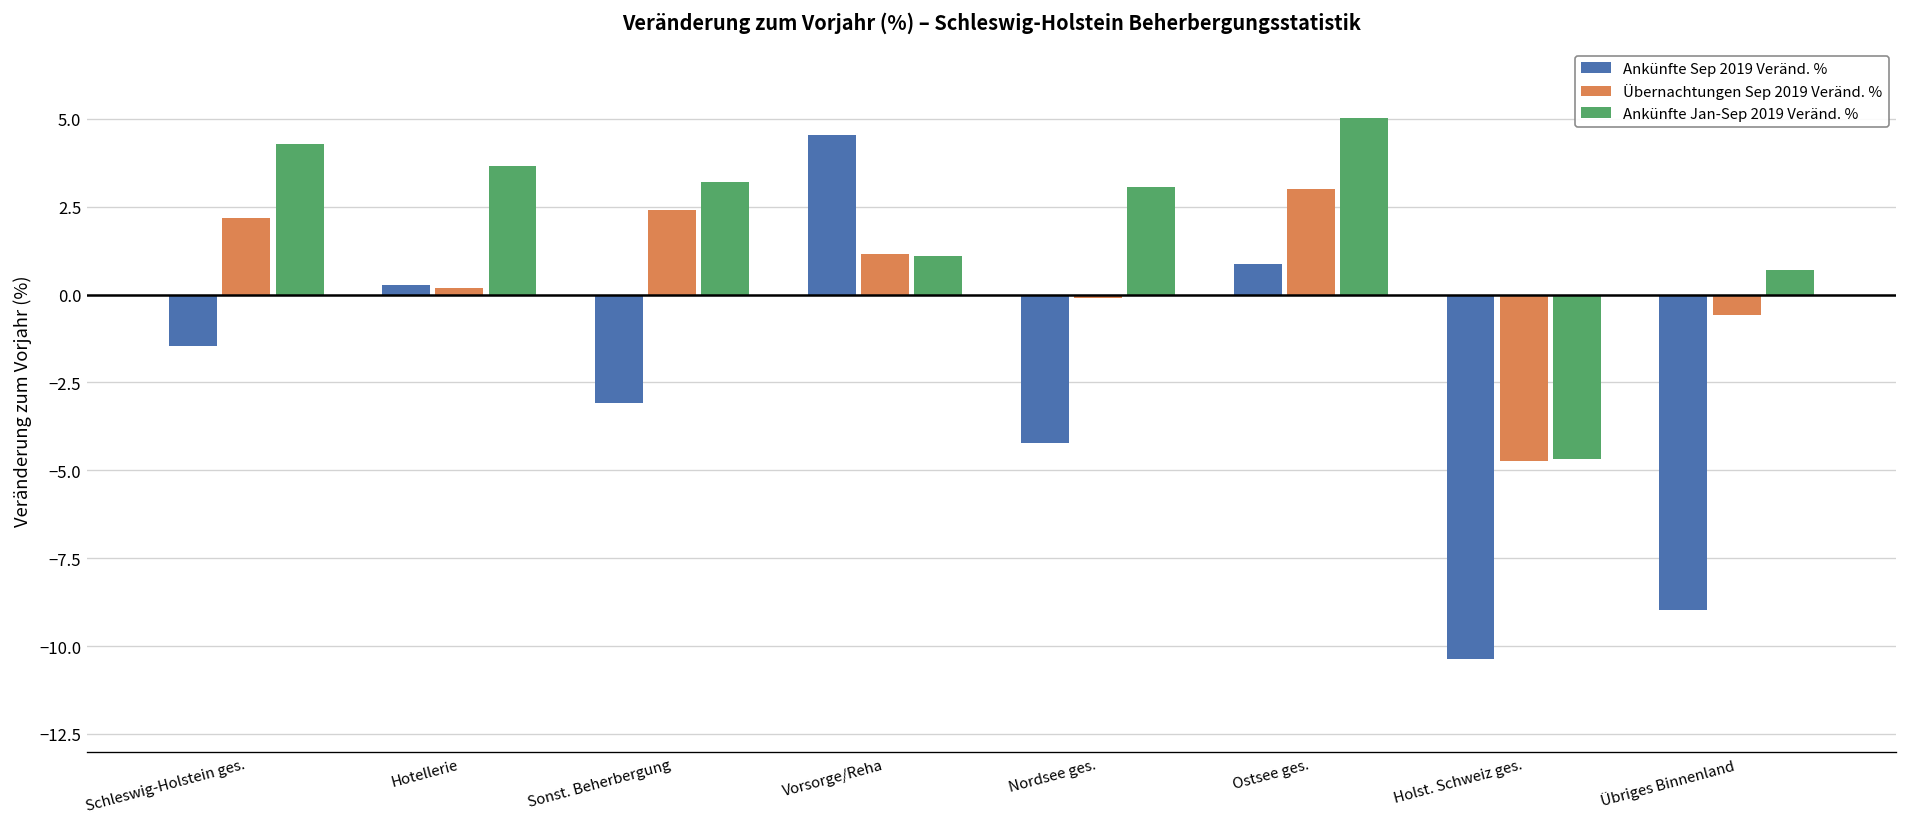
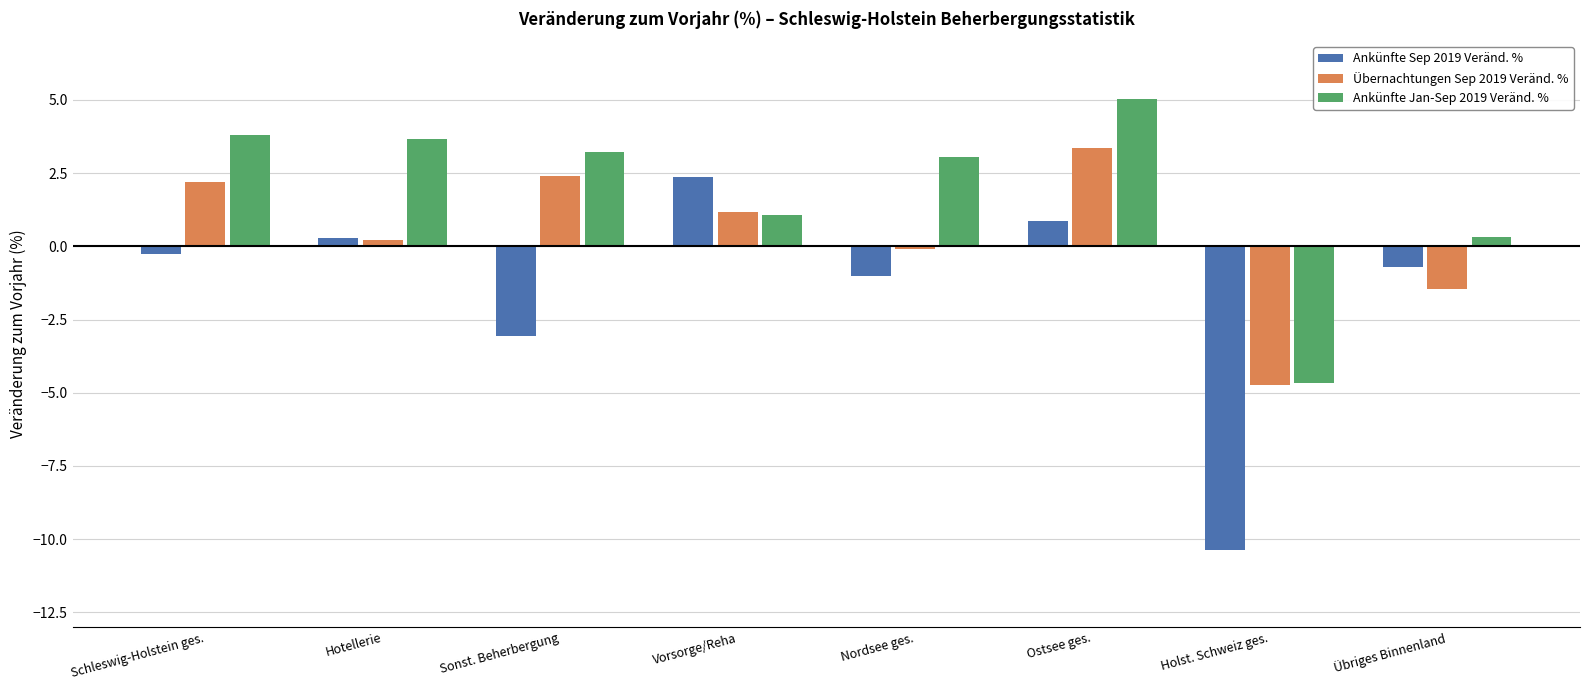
  {
    "Ankünfte Sep 2019 Veränd. %": {
-     "Schleswig-Holstein ges.": -1.5,
+     "Schleswig-Holstein ges.": -0.3,
      "Hotellerie": 0.3,
      "Sonst. Beherbergung": -3.1,
-     "Vorsorge/Reha": 4.5,
-     "Nordsee ges.": -4.2,
+     "Vorsorge/Reha": 2.4,
+     "Nordsee ges.": -1.0,
      "Ostsee ges.": 0.9,
      "Holst. Schweiz ges.": -10.4,
-     "Übriges Binnenland": -9.0
+     "Übriges Binnenland": -0.7
    },
    "Übernachtungen Sep 2019 Veränd. %": {
      "Schleswig-Holstein ges.": 2.2,
      "Hotellerie": 0.2,
      "Sonst. Beherbergung": 2.4,
      "Vorsorge/Reha": 1.2,
      "Nordsee ges.": -0.1,
-     "Ostsee ges.": 3.0,
+     "Ostsee ges.": 3.4,
      "Holst. Schweiz ges.": -4.7,
-     "Übriges Binnenland": -0.6
+     "Übriges Binnenland": -1.5
    },
    "Ankünfte Jan-Sep 2019 Veränd. %": {
-     "Schleswig-Holstein ges.": 4.3,
+     "Schleswig-Holstein ges.": 3.8,
      "Hotellerie": 3.7,
      "Sonst. Beherbergung": 3.2,
      "Vorsorge/Reha": 1.1,
      "Nordsee ges.": 3.0,
      "Ostsee ges.": 5.0,
      "Holst. Schweiz ges.": -4.7,
-     "Übriges Binnenland": 0.7
+     "Übriges Binnenland": 0.3
    }
  }
